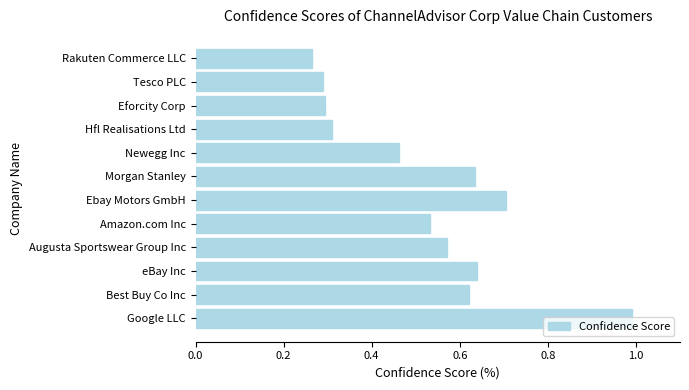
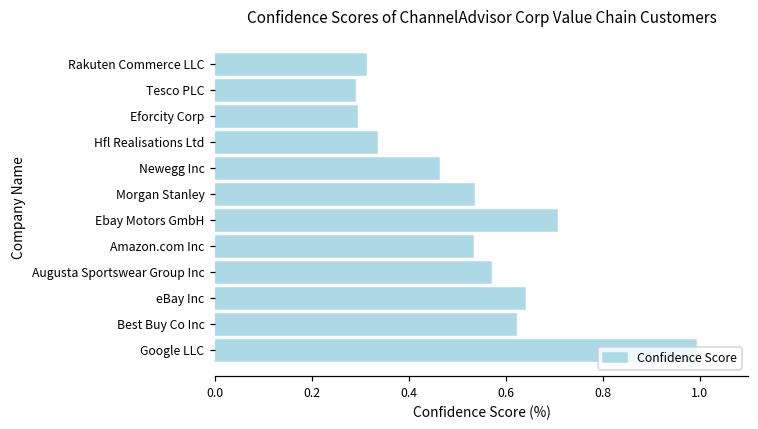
  {
-   "Rakuten Commerce LLC": 0.27,
+   "Rakuten Commerce LLC": 0.31,
    "Tesco PLC": 0.29,
    "Eforcity Corp": 0.29,
-   "Hfl Realisations Ltd": 0.31,
+   "Hfl Realisations Ltd": 0.33,
    "Newegg Inc": 0.46,
-   "Morgan Stanley": 0.64,
+   "Morgan Stanley": 0.53,
    "Ebay Motors GmbH": 0.70,
    "Amazon.com Inc": 0.53,
    "Augusta Sportswear Group Inc": 0.57,
    "eBay Inc": 0.64,
    "Best Buy Co Inc": 0.62
  }
